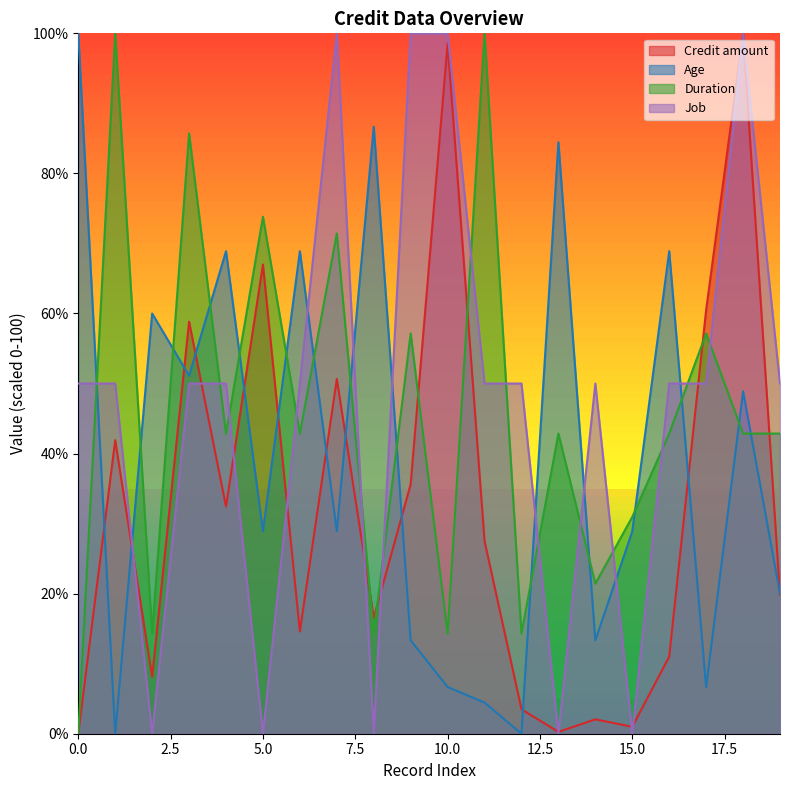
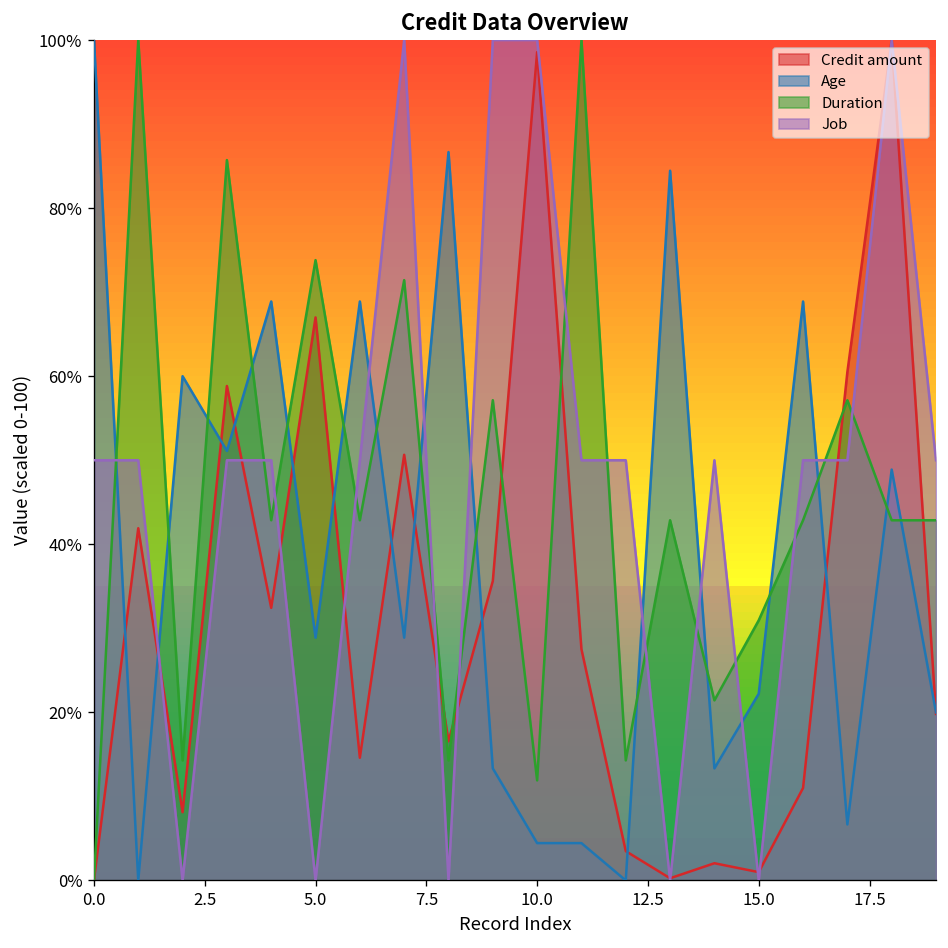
  {
    "Credit amount": {
      "5.0": "67%",
      "10.0": "99%",
      "15.0": "1%"
    },
    "Age": {
      "0.0": "100%",
      "5.0": "29%",
-     "10.0": "7%",
-     "15.0": "29%"
+     "10.0": "4%",
+     "15.0": "22%"
    },
    "Duration": {
      "5.0": "74%",
-     "10.0": "14%",
+     "10.0": "12%",
      "15.0": "31%"
    },
    "Job": {
      "0.0": "50%",
      "5.0": "0%",
      "10.0": "100%",
      "15.0": "0%"
    }
  }
